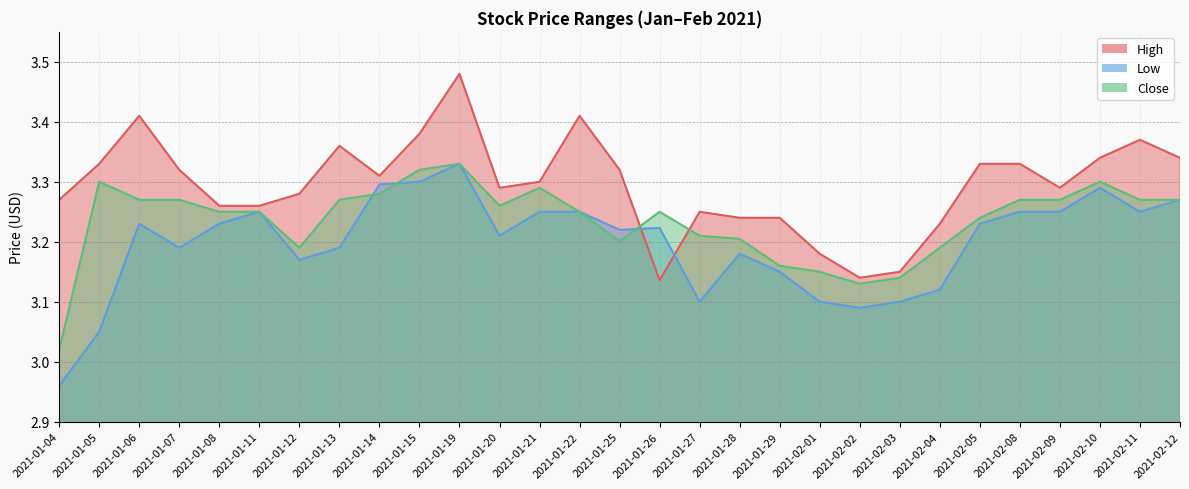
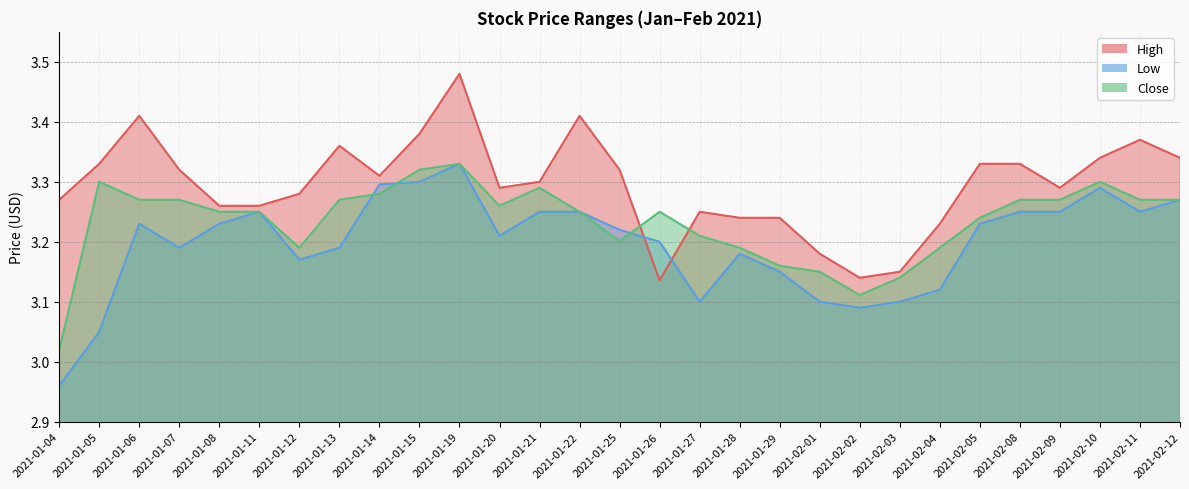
  {
    "High": {
      "2021-01-04": 3.27,
      "2021-01-05": 3.33,
      "2021-01-06": 3.41,
      "2021-01-07": 3.32,
      "2021-01-08": 3.26,
      "2021-01-11": 3.26,
      "2021-01-12": 3.28,
      "2021-01-13": 3.36,
      "2021-01-14": 3.31,
      "2021-01-15": 3.38,
      "2021-01-19": 3.48,
      "2021-01-20": 3.29,
      "2021-01-21": 3.30,
      "2021-01-22": 3.41,
      "2021-01-25": 3.32,
      "2021-01-26": 3.14,
      "2021-01-27": 3.25,
      "2021-01-28": 3.24,
      "2021-01-29": 3.24,
      "2021-02-01": 3.18,
      "2021-02-02": 3.14,
      "2021-02-03": 3.15,
      "2021-02-04": 3.23,
      "2021-02-05": 3.33,
      "2021-02-08": 3.33,
      "2021-02-09": 3.29,
      "2021-02-10": 3.34,
      "2021-02-11": 3.37,
      "2021-02-12": 3.34
    },
    "Low": {
      "2021-01-04": 2.96,
      "2021-01-05": 3.05,
      "2021-01-06": 3.23,
      "2021-01-07": 3.19,
      "2021-01-08": 3.23,
      "2021-01-12": 3.17,
      "2021-01-13": 3.19,
      "2021-01-14": 3.30,
      "2021-01-15": 3.30,
      "2021-01-20": 3.21,
      "2021-01-21": 3.25,
      "2021-01-25": 3.22,
-     "2021-01-26": 3.22,
+     "2021-01-26": 3.20,
      "2021-01-27": 3.10,
      "2021-01-28": 3.18,
      "2021-01-29": 3.15,
      "2021-02-01": 3.10,
      "2021-02-02": 3.09,
      "2021-02-03": 3.10,
      "2021-02-04": 3.12,
      "2021-02-05": 3.23,
      "2021-02-08": 3.25,
      "2021-02-09": 3.25,
      "2021-02-10": 3.29,
      "2021-02-11": 3.25
    },
    "Close": {
      "2021-01-04": 3.02,
      "2021-01-05": 3.30,
      "2021-01-06": 3.27,
      "2021-01-07": 3.27,
      "2021-01-08": 3.25,
      "2021-01-12": 3.19,
      "2021-01-13": 3.27,
      "2021-01-14": 3.28,
      "2021-01-15": 3.32,
      "2021-01-20": 3.26,
      "2021-01-21": 3.29,
      "2021-01-25": 3.20,
      "2021-01-26": 3.25,
      "2021-01-27": 3.21,
-     "2021-01-28": 3.20,
+     "2021-01-28": 3.19,
      "2021-01-29": 3.16,
      "2021-02-01": 3.15,
-     "2021-02-02": 3.13,
+     "2021-02-02": 3.11,
      "2021-02-03": 3.14,
      "2021-02-04": 3.19,
      "2021-02-05": 3.24,
      "2021-02-08": 3.27,
      "2021-02-09": 3.27,
      "2021-02-10": 3.30,
      "2021-02-11": 3.27
    }
  }
